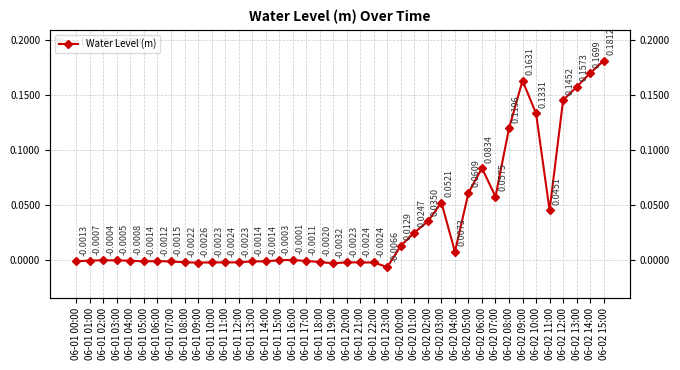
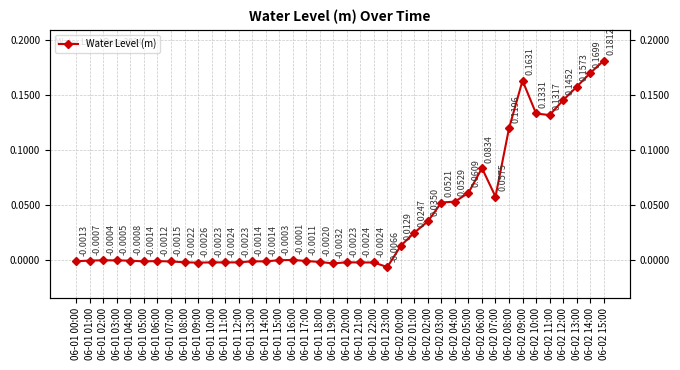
  {
    "06-01 00:00": -0.0013,
    "06-01 01:00": -0.0007,
    "06-01 02:00": -0.0004,
    "06-01 03:00": -0.0005,
    "06-01 04:00": -0.0008,
    "06-01 05:00": -0.0014,
    "06-01 06:00": -0.0012,
    "06-01 07:00": -0.0015,
    "06-01 08:00": -0.0022,
    "06-01 09:00": -0.0026,
    "06-01 10:00": -0.0023,
    "06-01 11:00": -0.0024,
    "06-01 12:00": -0.0023,
    "06-01 13:00": -0.0014,
    "06-01 14:00": -0.0014,
    "06-01 15:00": -0.0003,
    "06-01 16:00": -0.0001,
    "06-01 17:00": -0.0011,
    "06-01 18:00": -0.0020,
    "06-01 19:00": -0.0032,
    "06-01 20:00": -0.0023,
    "06-01 21:00": -0.0024,
    "06-01 22:00": -0.0024,
    "06-02 03:00": 0.0521,
-   "06-02 04:00": 0.0073,
+   "06-02 04:00": 0.0529,
    "06-02 06:00": 0.0834,
    "06-02 07:00": 0.0575,
    "06-02 08:00": 0.1196,
    "06-02 09:00": 0.1631,
    "06-02 10:00": 0.1331,
-   "06-02 11:00": 0.0451,
+   "06-02 11:00": 0.1317,
    "06-02 15:00": 0.1812
  }
